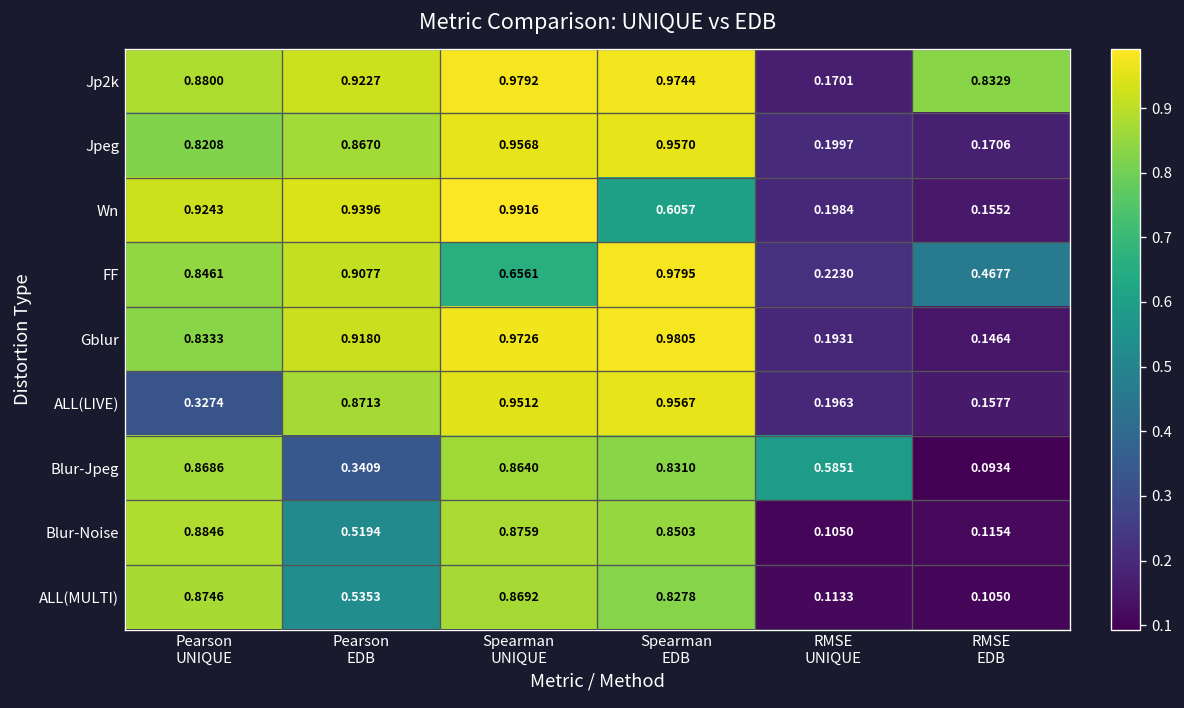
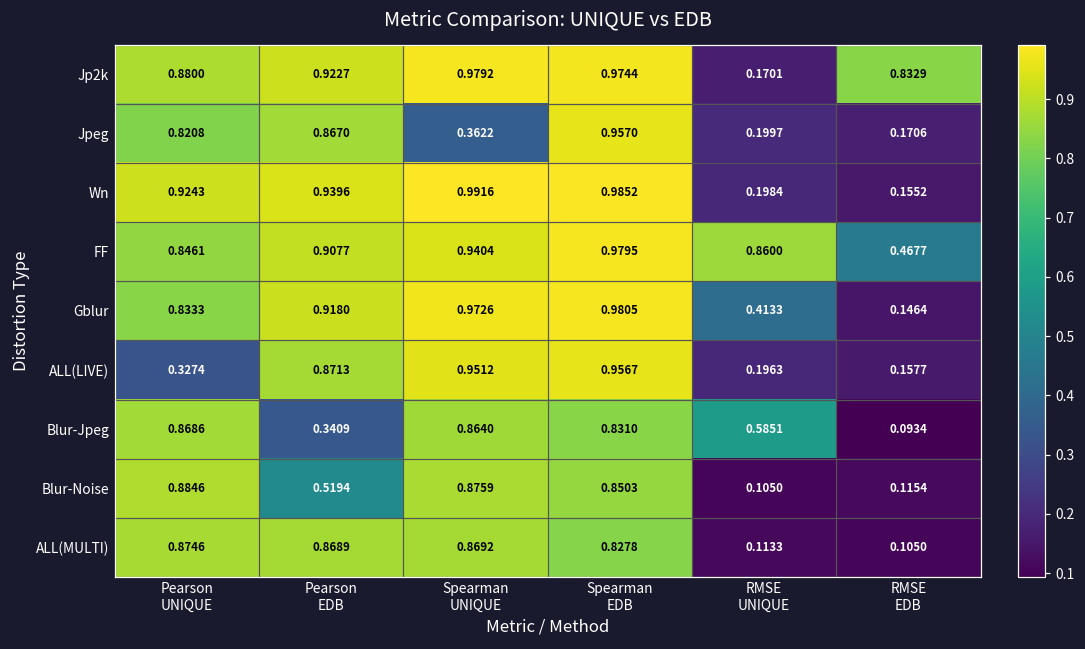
  {
    "Jp2k": {
      "Pearson UNIQUE": 0.8800,
      "Pearson EDB": 0.9227,
      "Spearman UNIQUE": 0.9792,
      "Spearman EDB": 0.9744,
      "RMSE UNIQUE": 0.1701,
      "RMSE EDB": 0.8329
    },
    "Jpeg": {
      "Pearson UNIQUE": 0.8208,
      "Pearson EDB": 0.8670,
-     "Spearman UNIQUE": 0.9568,
+     "Spearman UNIQUE": 0.3622,
      "Spearman EDB": 0.9570,
      "RMSE UNIQUE": 0.1997,
      "RMSE EDB": 0.1706
    },
    "Wn": {
      "Pearson UNIQUE": 0.9243,
      "Pearson EDB": 0.9396,
      "Spearman UNIQUE": 0.9916,
-     "Spearman EDB": 0.6057,
+     "Spearman EDB": 0.9852,
      "RMSE UNIQUE": 0.1984,
      "RMSE EDB": 0.1552
    },
    "FF": {
      "Pearson UNIQUE": 0.8461,
      "Pearson EDB": 0.9077,
-     "Spearman UNIQUE": 0.6561,
+     "Spearman UNIQUE": 0.9404,
      "Spearman EDB": 0.9795,
-     "RMSE UNIQUE": 0.2230,
+     "RMSE UNIQUE": 0.8600,
      "RMSE EDB": 0.4677
    },
    "Gblur": {
      "Pearson UNIQUE": 0.8333,
      "Pearson EDB": 0.9180,
      "Spearman UNIQUE": 0.9726,
      "Spearman EDB": 0.9805,
-     "RMSE UNIQUE": 0.1931,
+     "RMSE UNIQUE": 0.4133,
      "RMSE EDB": 0.1464
    },
    "ALL(LIVE)": {
      "Pearson UNIQUE": 0.3274,
      "Pearson EDB": 0.8713,
      "Spearman UNIQUE": 0.9512,
      "Spearman EDB": 0.9567,
      "RMSE UNIQUE": 0.1963,
      "RMSE EDB": 0.1577
    },
    "Blur-Jpeg": {
      "Pearson UNIQUE": 0.8686,
      "Pearson EDB": 0.3409,
      "Spearman UNIQUE": 0.8640,
      "Spearman EDB": 0.8310,
      "RMSE UNIQUE": 0.5851,
      "RMSE EDB": 0.0934
    },
    "Blur-Noise": {
      "Pearson UNIQUE": 0.8846,
      "Pearson EDB": 0.5194,
      "Spearman UNIQUE": 0.8759,
      "Spearman EDB": 0.8503,
      "RMSE UNIQUE": 0.1050,
      "RMSE EDB": 0.1154
    },
    "ALL(MULTI)": {
      "Pearson UNIQUE": 0.8746,
-     "Pearson EDB": 0.5353,
+     "Pearson EDB": 0.8689,
      "Spearman UNIQUE": 0.8692,
      "Spearman EDB": 0.8278,
      "RMSE UNIQUE": 0.1133,
      "RMSE EDB": 0.1050
    }
  }
